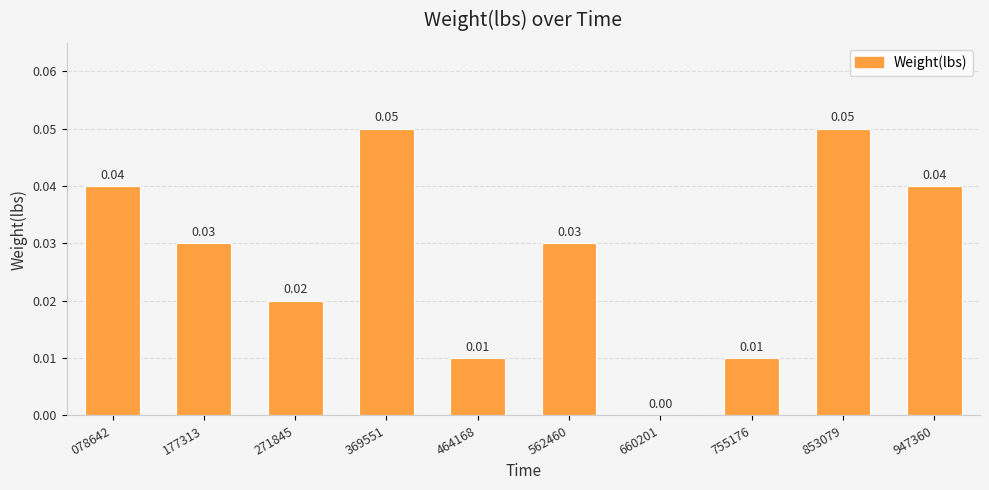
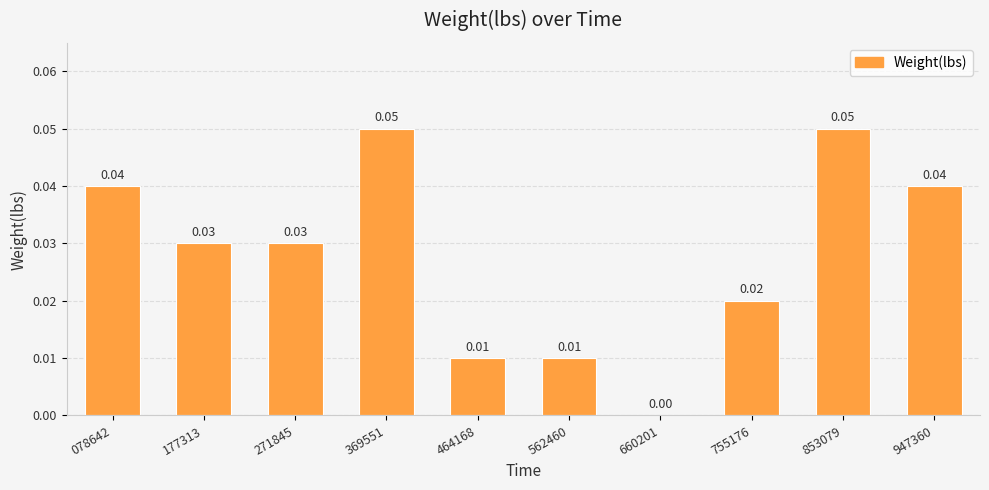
  {
    "078642": 0.04,
    "177313": 0.03,
-   "271845": 0.02,
+   "271845": 0.03,
    "369551": 0.05,
    "464168": 0.01,
-   "562460": 0.03,
+   "562460": 0.01,
    "660201": 0.00,
-   "755176": 0.01,
+   "755176": 0.02,
    "853079": 0.05,
    "947360": 0.04
  }
